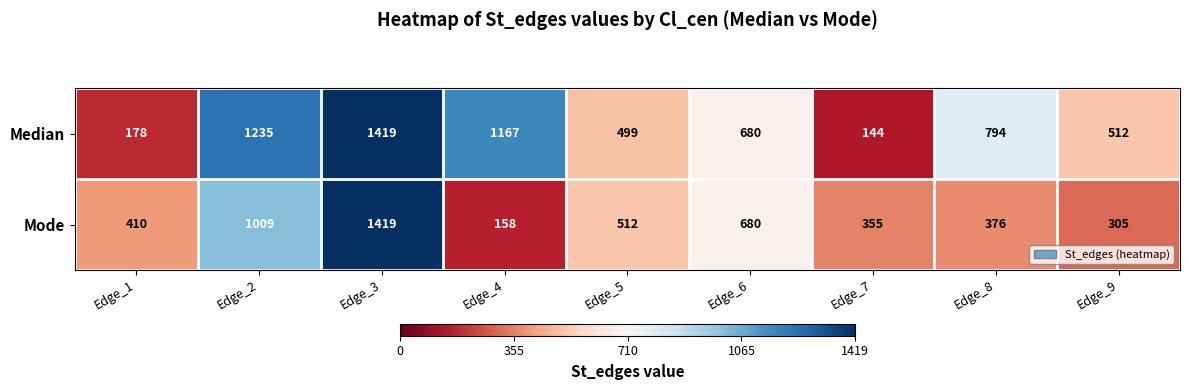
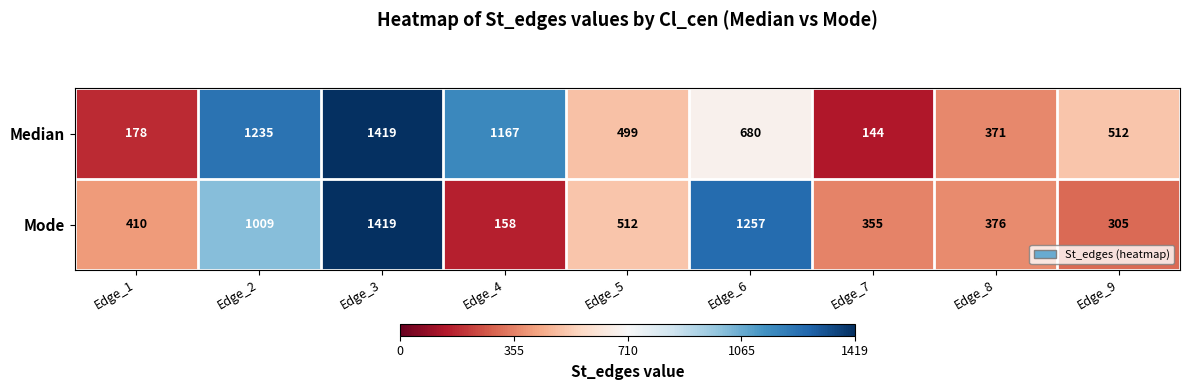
  {
    "Median": {
      "Edge_1": 178,
      "Edge_2": 1235,
      "Edge_3": 1419,
      "Edge_4": 1167,
      "Edge_5": 499,
      "Edge_6": 680,
      "Edge_7": 144,
-     "Edge_8": 794,
+     "Edge_8": 371,
      "Edge_9": 512
    },
    "Mode": {
      "Edge_1": 410,
      "Edge_2": 1009,
      "Edge_3": 1419,
      "Edge_4": 158,
      "Edge_5": 512,
-     "Edge_6": 680,
+     "Edge_6": 1257,
      "Edge_7": 355,
      "Edge_8": 376,
      "Edge_9": 305
    }
  }
